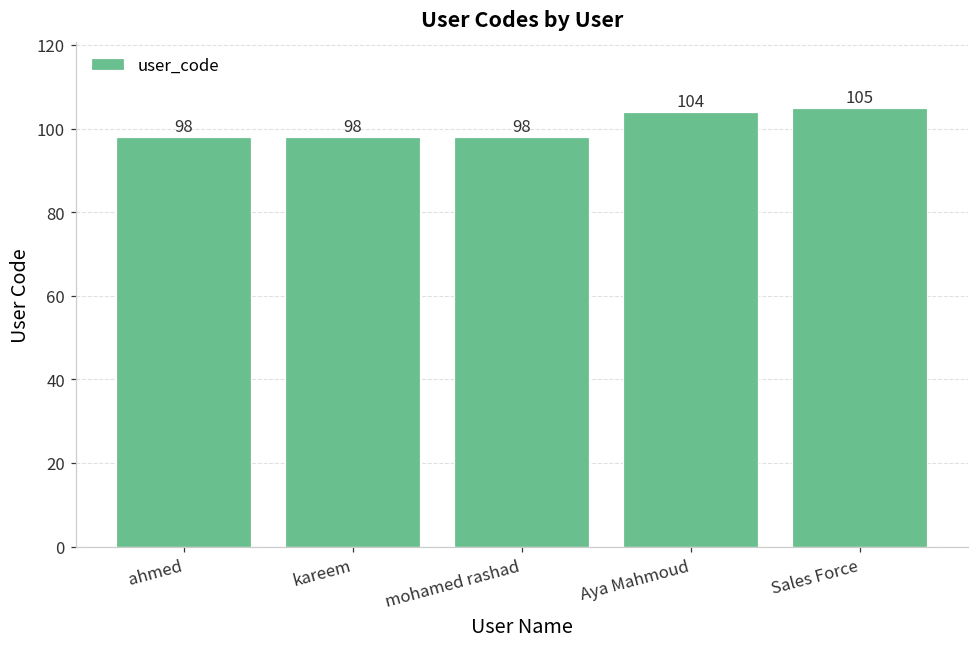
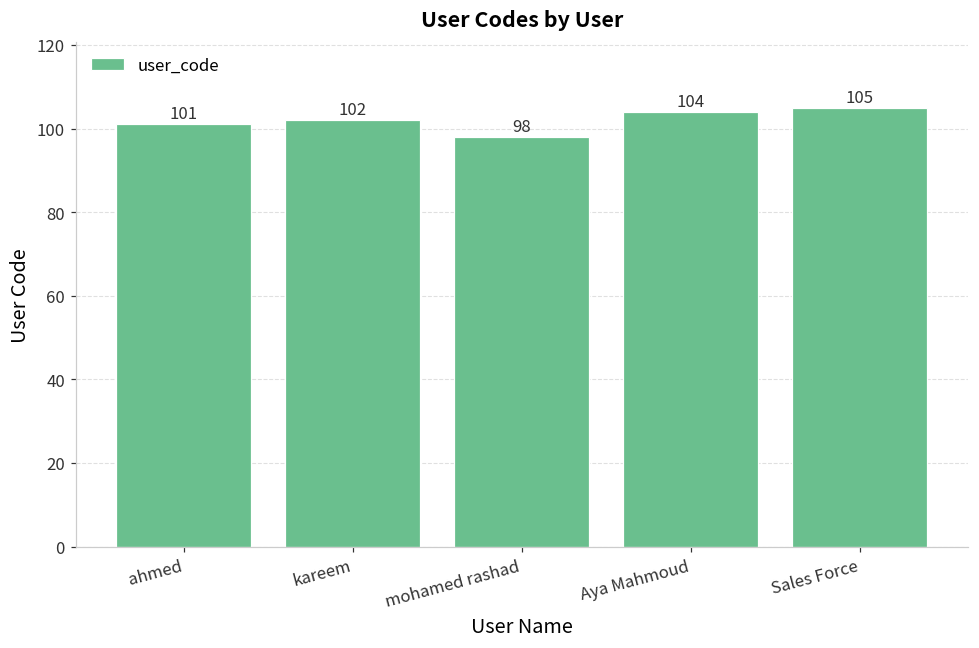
  {
-   "ahmed": 98,
-   "kareem": 98,
+   "ahmed": 101,
+   "kareem": 102,
    "mohamed rashad": 98,
    "Aya Mahmoud": 104,
    "Sales Force": 105
  }
